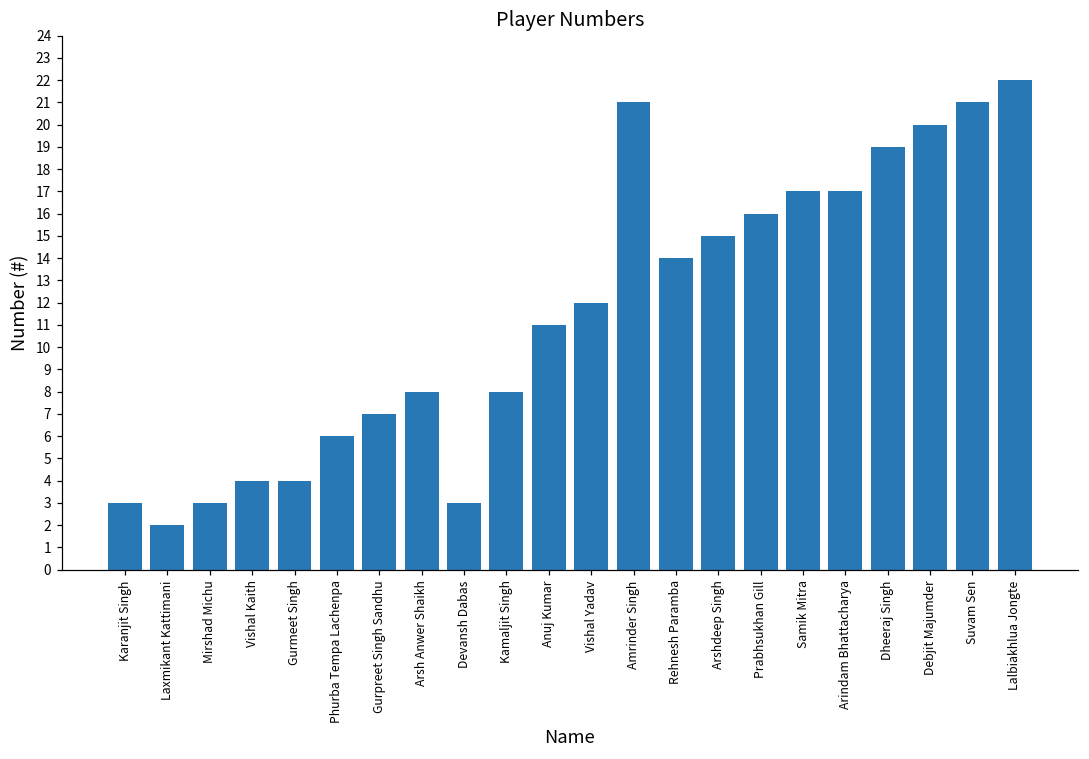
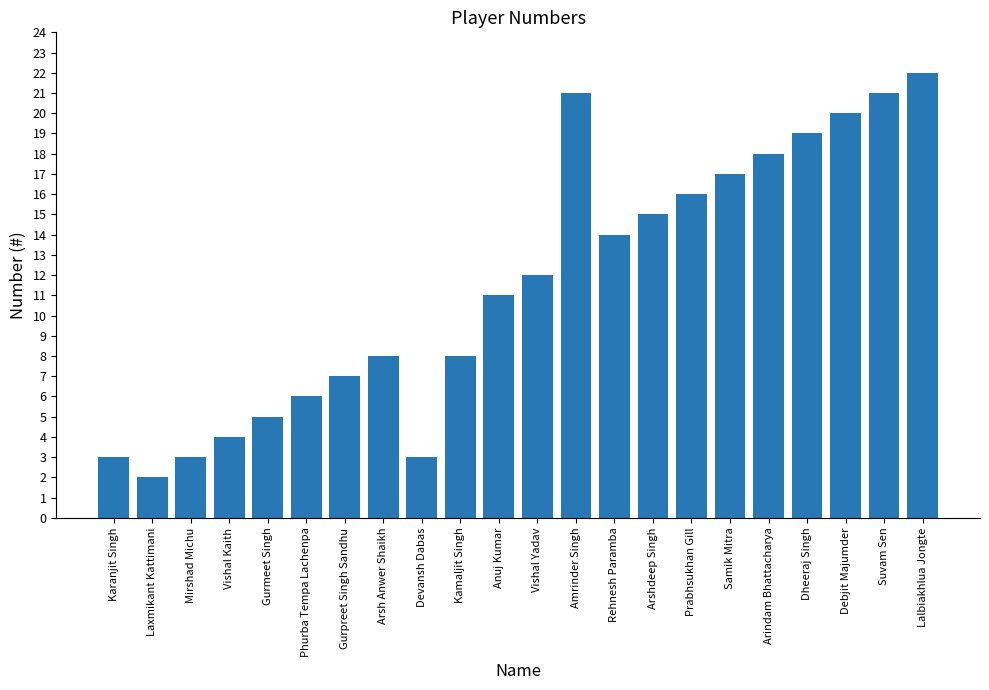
  {
    "Karanjit Singh": 3,
    "Laxmikant Kattimani": 2,
    "Mirshad Michu": 3,
    "Vishal Kaith": 4,
-   "Gurmeet Singh": 4,
+   "Gurmeet Singh": 5,
    "Phurba Tempa Lachenpa": 6,
    "Gurpreet Singh Sandhu": 7,
    "Arsh Anwer Shaikh": 8,
    "Devansh Dabas": 3,
    "Kamaljit Singh": 8,
    "Anuj Kumar": 11,
    "Vishal Yadav": 12,
    "Amrinder Singh": 21,
    "Rehnesh Paramba": 14,
    "Arshdeep Singh": 15,
    "Prabhsukhan Gill": 16,
    "Samik Mitra": 17,
-   "Arindam Bhattacharya": 17,
+   "Arindam Bhattacharya": 18,
    "Dheeraj Singh": 19,
    "Debjit Majumder": 20,
    "Suvam Sen": 21,
    "Lalbiakhlua Jongte": 22
  }
